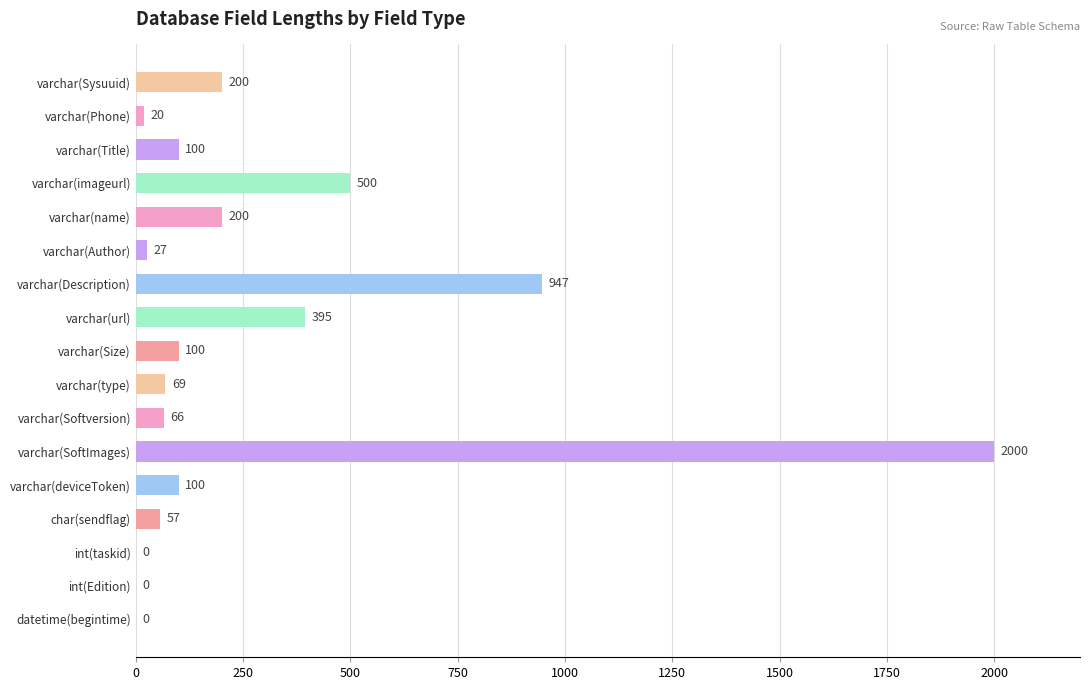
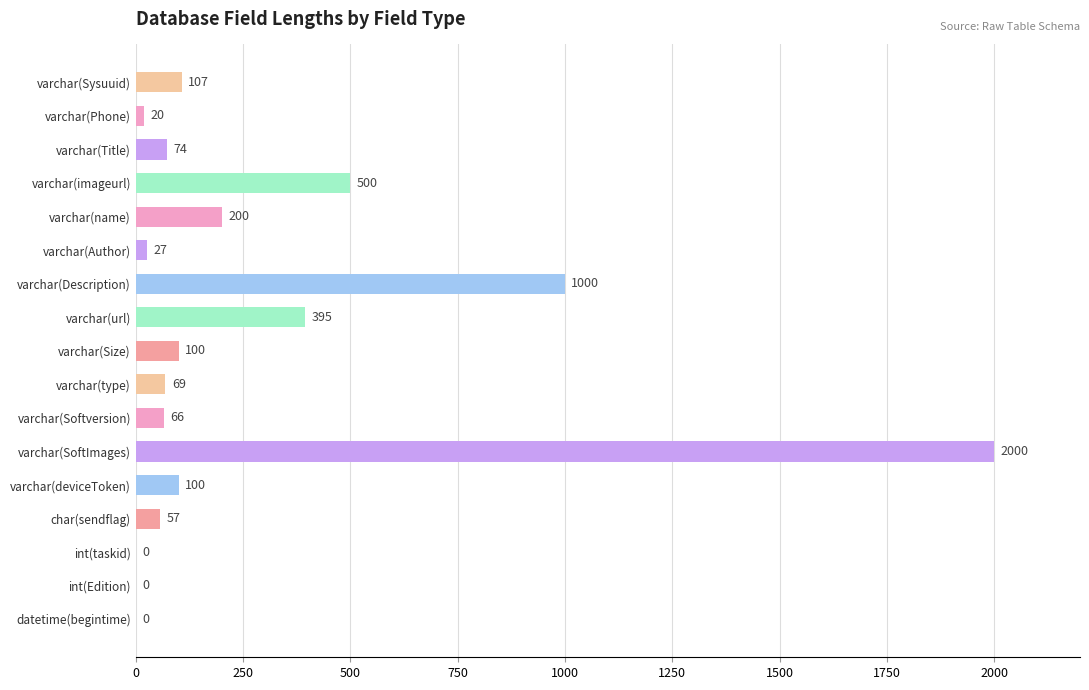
  {
-   "varchar(Sysuuid)": 200,
+   "varchar(Sysuuid)": 107,
    "varchar(Phone)": 20,
-   "varchar(Title)": 100,
+   "varchar(Title)": 74,
    "varchar(imageurl)": 500,
    "varchar(name)": 200,
    "varchar(Author)": 27,
-   "varchar(Description)": 947,
+   "varchar(Description)": 1000,
    "varchar(url)": 395,
    "varchar(Size)": 100,
    "varchar(type)": 69,
    "varchar(Softversion)": 66,
    "varchar(SoftImages)": 2000,
    "varchar(deviceToken)": 100,
    "char(sendflag)": 57,
    "int(taskid)": 0,
    "int(Edition)": 0,
    "datetime(begintime)": 0
  }
